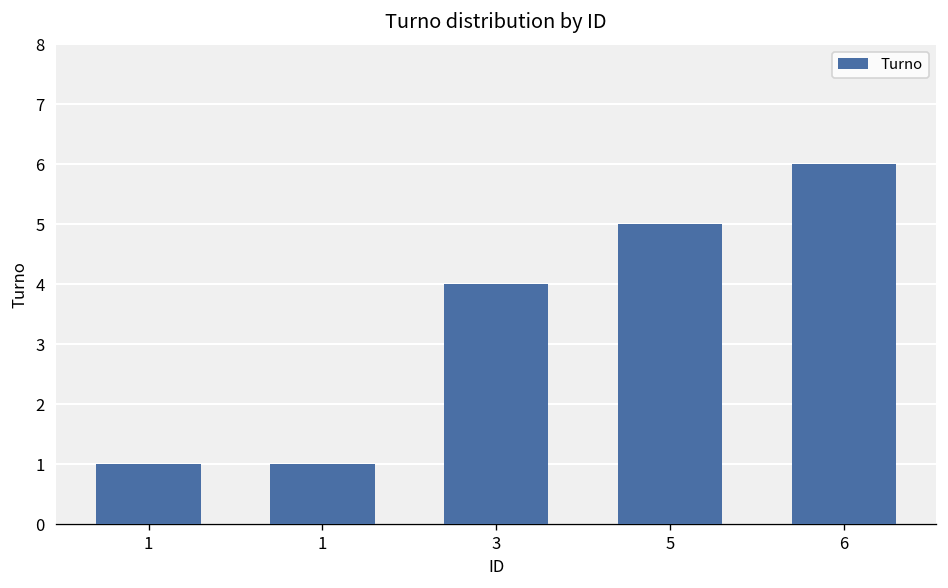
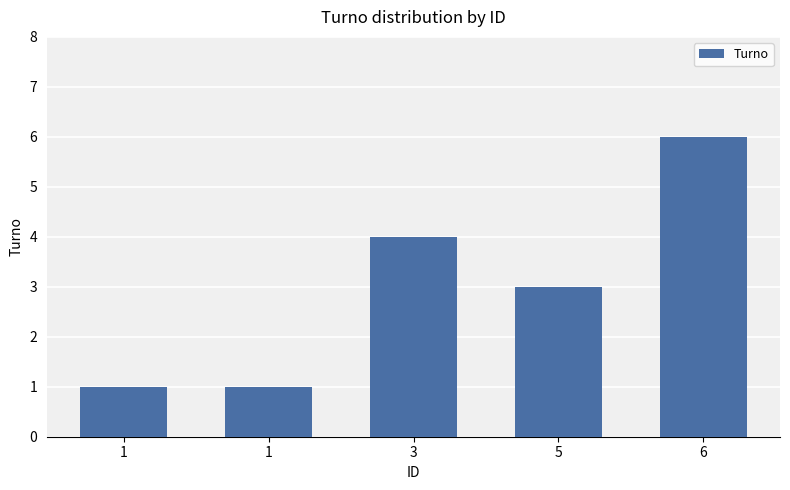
  {
    "3": 4,
-   "5": 5,
+   "5": 3,
    "6": 6
  }
